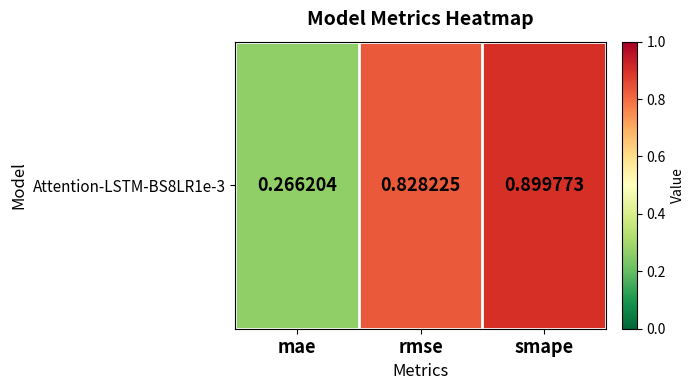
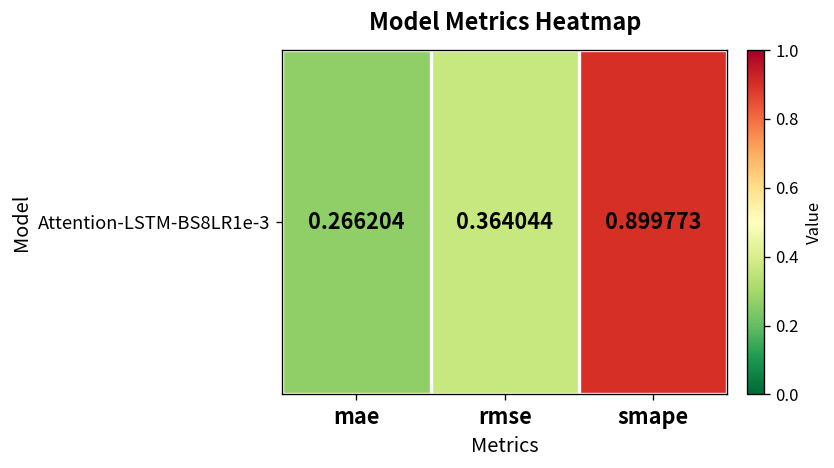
  {
    "Attention-LSTM-BS8LR1e-3": {
      "mae": 0.266204,
-     "rmse": 0.828225,
+     "rmse": 0.364044,
      "smape": 0.899773
    }
  }
